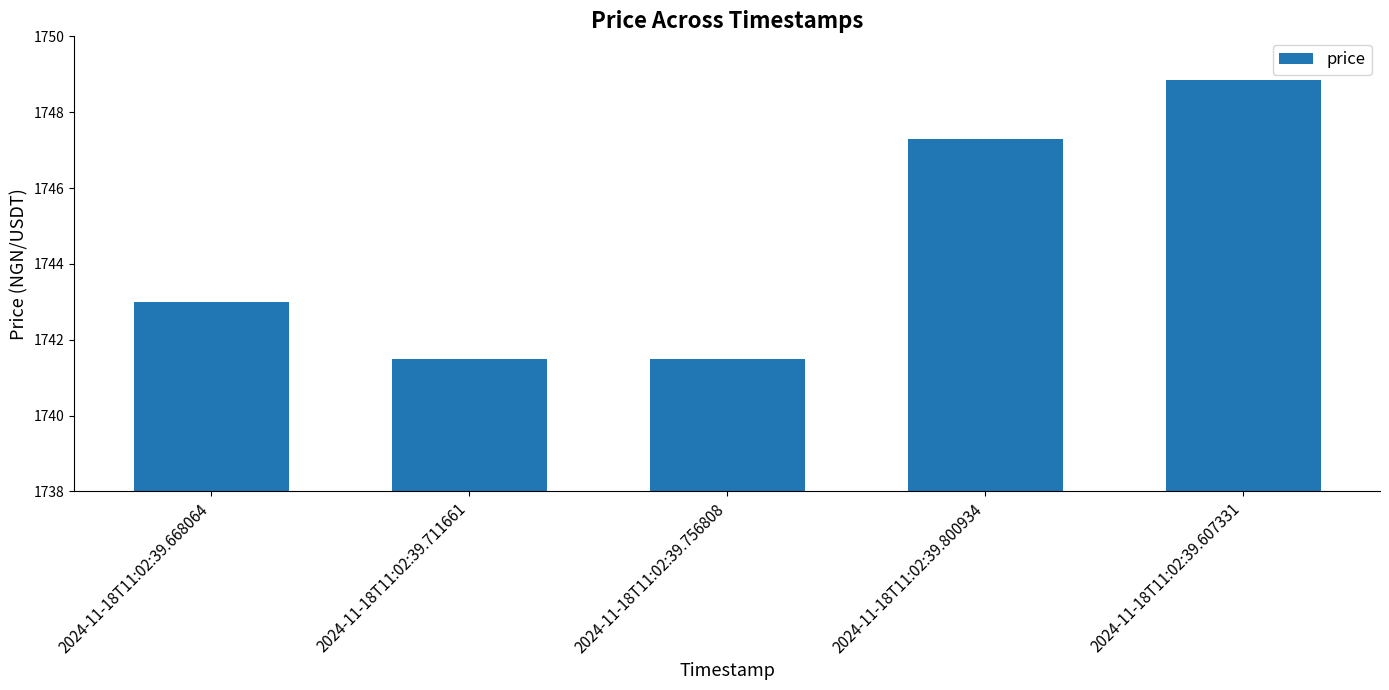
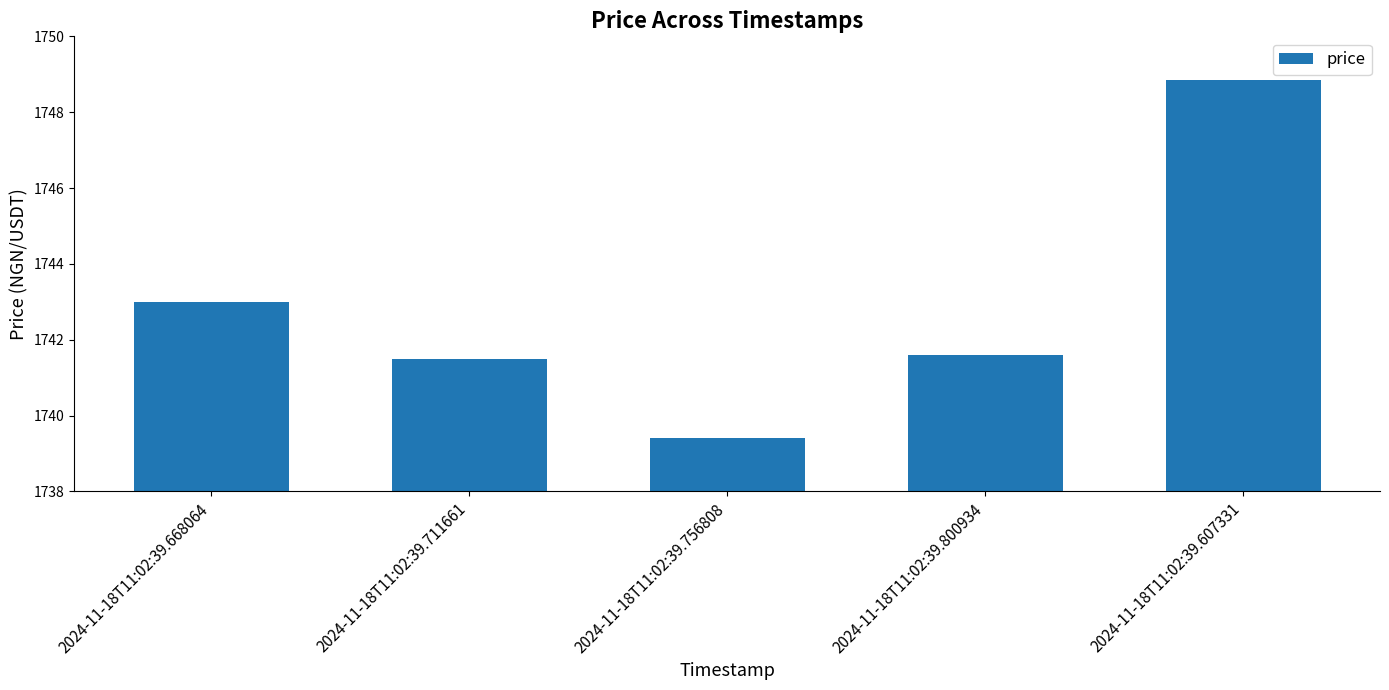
  {
    "2024-11-18T11:02:39.668064": 1743.0,
    "2024-11-18T11:02:39.711661": 1741.5,
-   "2024-11-18T11:02:39.756808": 1741.5,
-   "2024-11-18T11:02:39.800934": 1747.3,
+   "2024-11-18T11:02:39.756808": 1739.4,
+   "2024-11-18T11:02:39.800934": 1741.6,
    "2024-11-18T11:02:39.607331": 1748.9
  }
